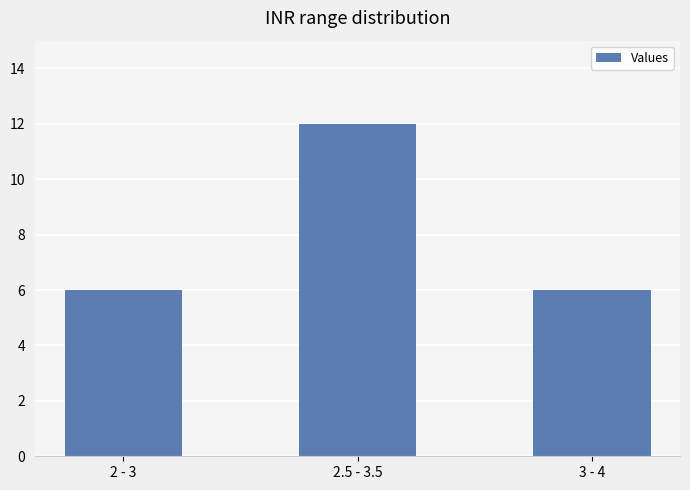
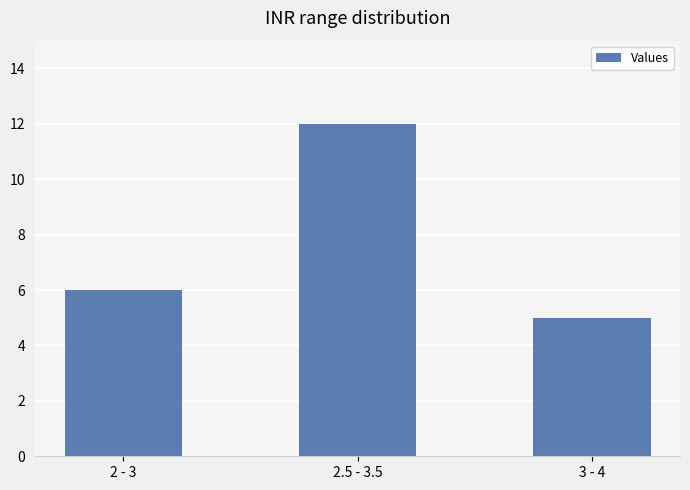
  {
    "2 - 3": 6,
    "2.5 - 3.5": 12,
-   "3 - 4": 6
+   "3 - 4": 5
  }
